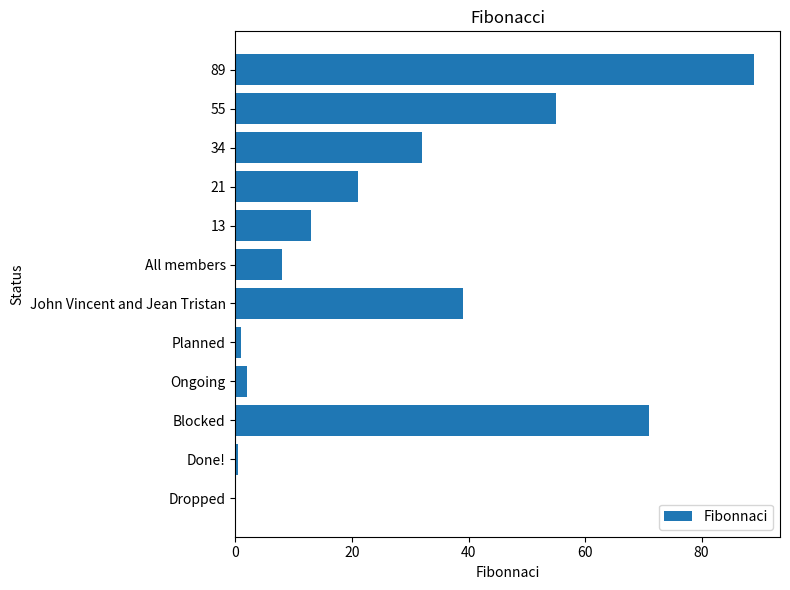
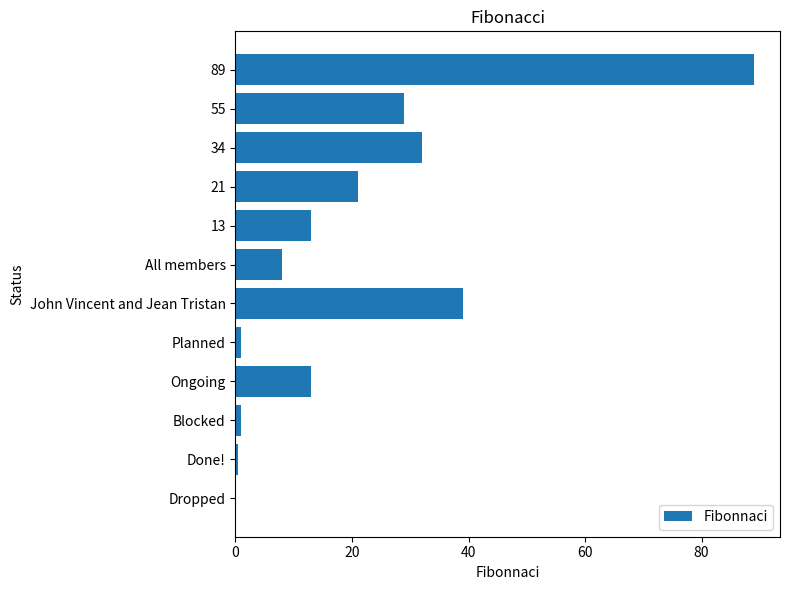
  {
    "89": 89,
-   "55": 55,
+   "55": 29,
    "34": 32,
    "21": 21,
    "13": 13,
    "All members": 8,
    "John Vincent and Jean Tristan": 39,
    "Planned": 1,
-   "Ongoing": 2,
-   "Blocked": 71,
+   "Ongoing": 13,
+   "Blocked": 1,
    "Done!": 1,
    "Dropped": 0
  }
